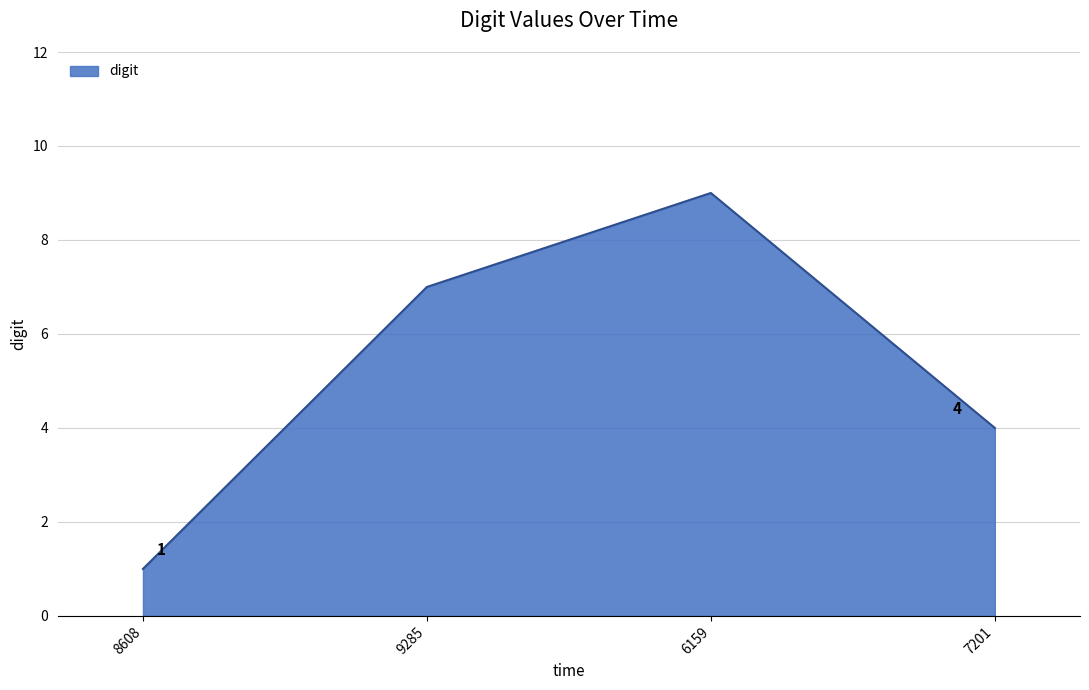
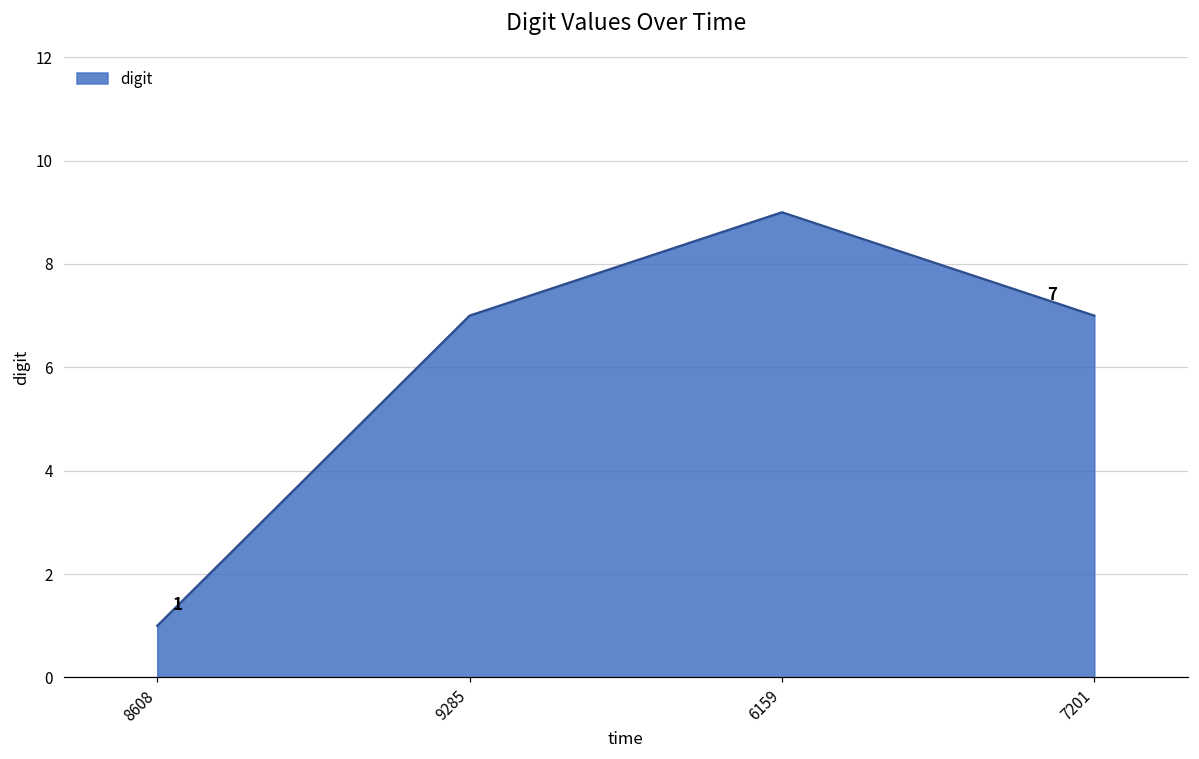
  {
    "8608": 1,
-   "7201": 4
+   "7201": 7
  }
